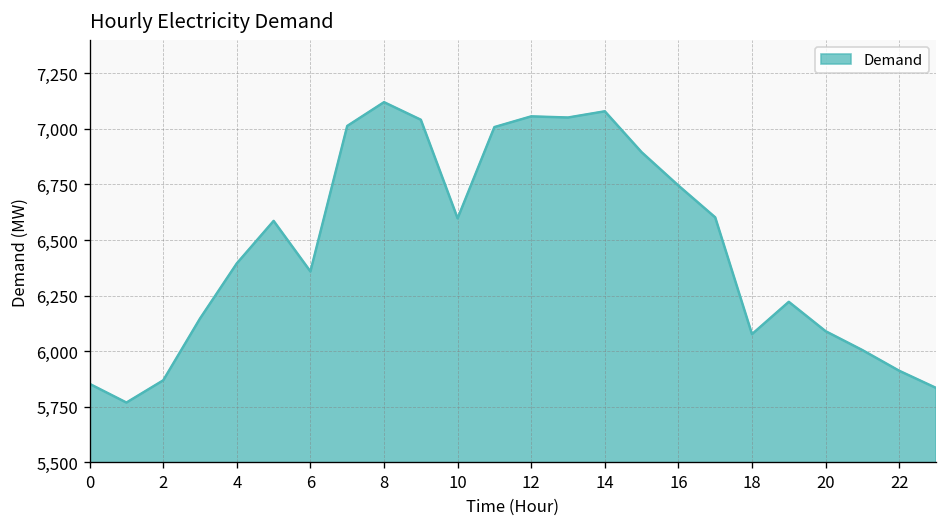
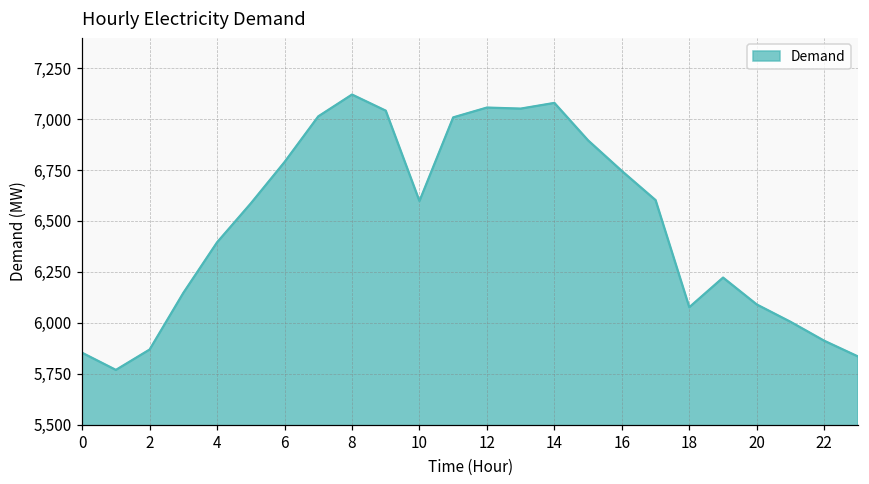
  {
    "0": "5,850",
    "2": "5,870",
    "4": "6,400",
-   "6": "6,360",
+   "6": "6,790",
    "8": "7,120",
    "10": "6,600",
    "12": "7,060",
    "14": "7,080",
    "16": "6,750",
    "18": "6,080",
    "20": "6,090",
    "22": "5,910"
  }
